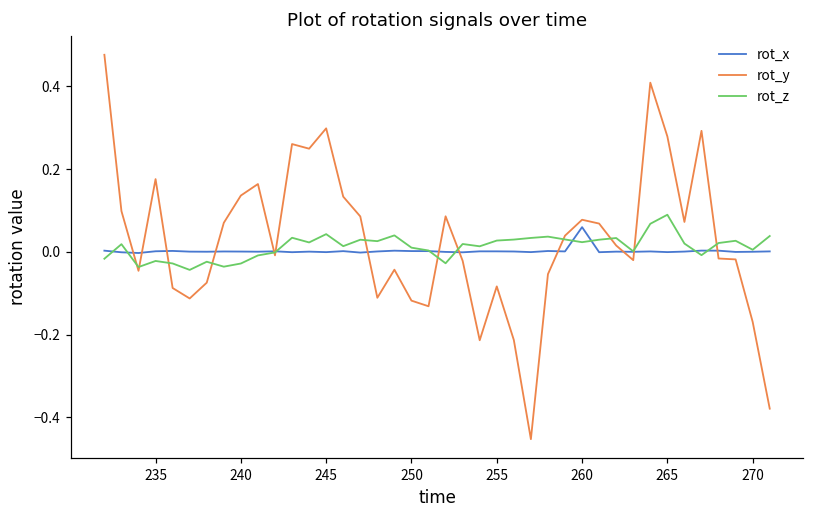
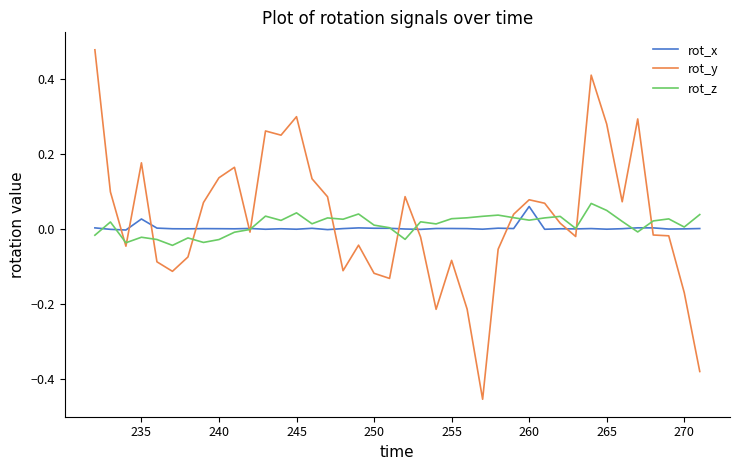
  {
    "rot_x": {
-     "235": 0.00,
+     "235": 0.03,
      "240": 0.00,
      "245": 0.00,
      "250": 0.00,
      "255": 0.00,
      "260": 0.06,
      "265": 0.00
    },
    "rot_y": {
      "235": 0.18,
      "240": 0.14,
      "245": 0.30,
      "250": -0.12,
      "255": -0.08,
      "260": 0.08,
      "265": 0.28,
      "270": -0.17
    },
    "rot_z": {
      "235": -0.02,
      "240": -0.03,
      "245": 0.04,
      "250": 0.01,
      "255": 0.03,
      "260": 0.02,
-     "265": 0.09
+     "265": 0.05
    }
  }
